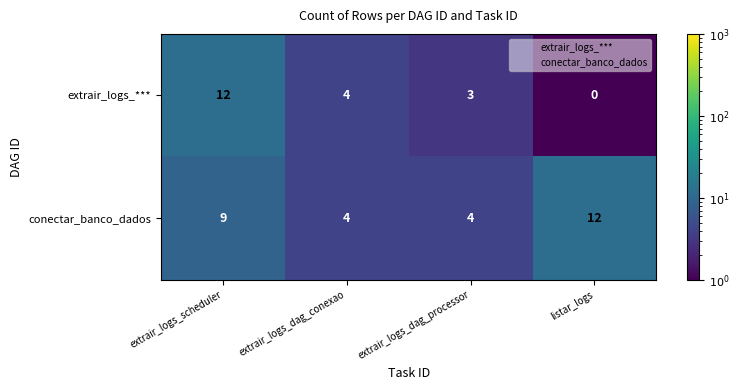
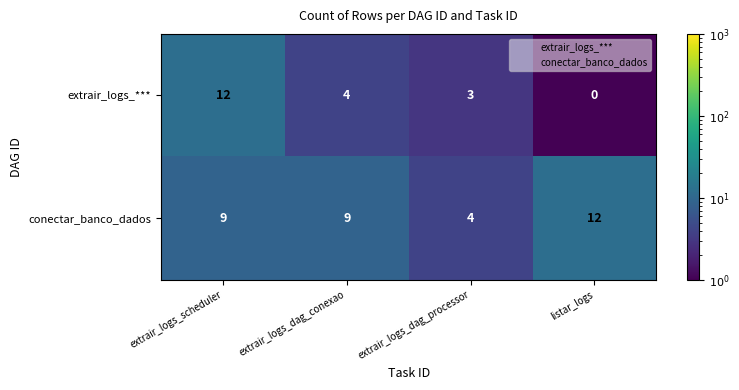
  {
    "extrair_logs_***": {
      "extrair_logs_scheduler": 12,
      "extrair_logs_dag_conexao": 4,
      "extrair_logs_dag_processor": 3,
      "listar_logs": 0
    },
    "conectar_banco_dados": {
      "extrair_logs_scheduler": 9,
-     "extrair_logs_dag_conexao": 4,
+     "extrair_logs_dag_conexao": 9,
      "extrair_logs_dag_processor": 4,
      "listar_logs": 12
    }
  }
